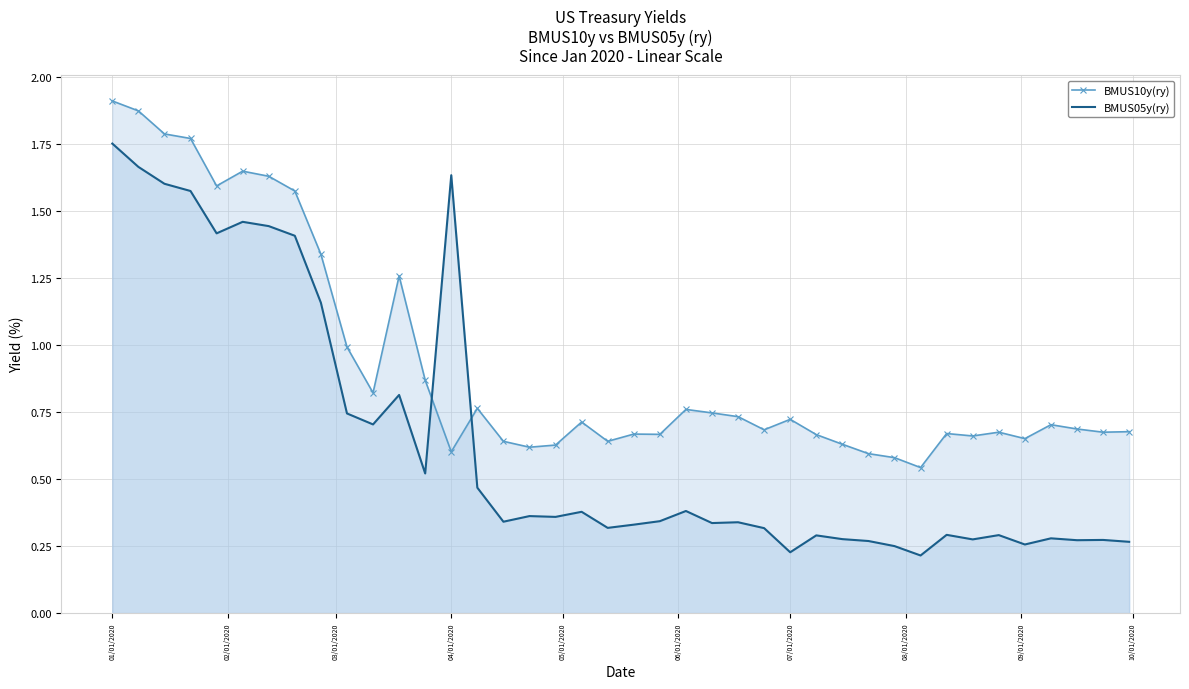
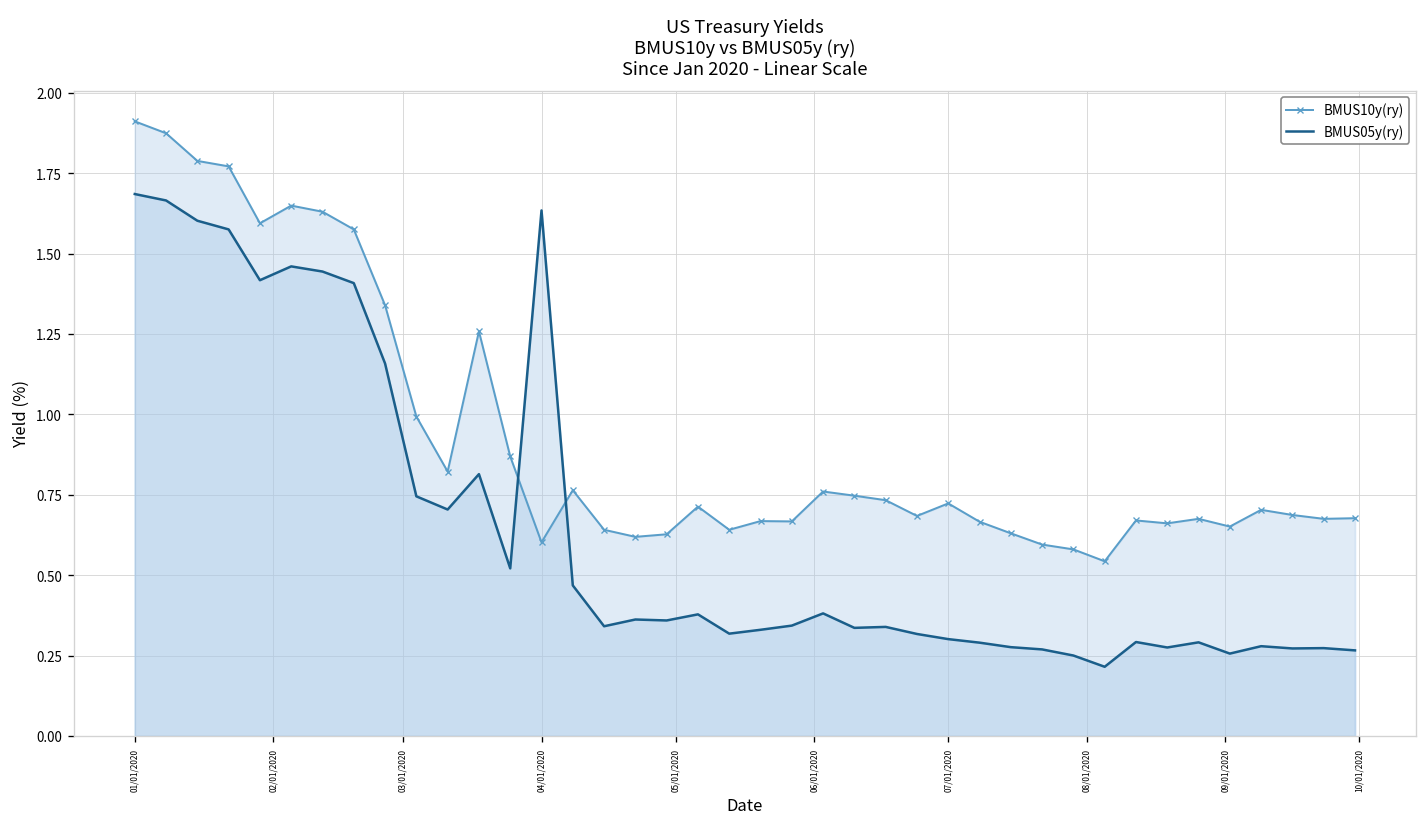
  {
    "BMUS10y(ry)": {
      "01/01/2020": 1.91,
      "04/01/2020": 0.60,
      "07/01/2020": 0.72
    },
    "BMUS05y(ry)": {
-     "01/01/2020": 1.75,
+     "01/01/2020": 1.69,
      "04/01/2020": 1.63,
-     "07/01/2020": 0.23
+     "07/01/2020": 0.30
    }
  }
